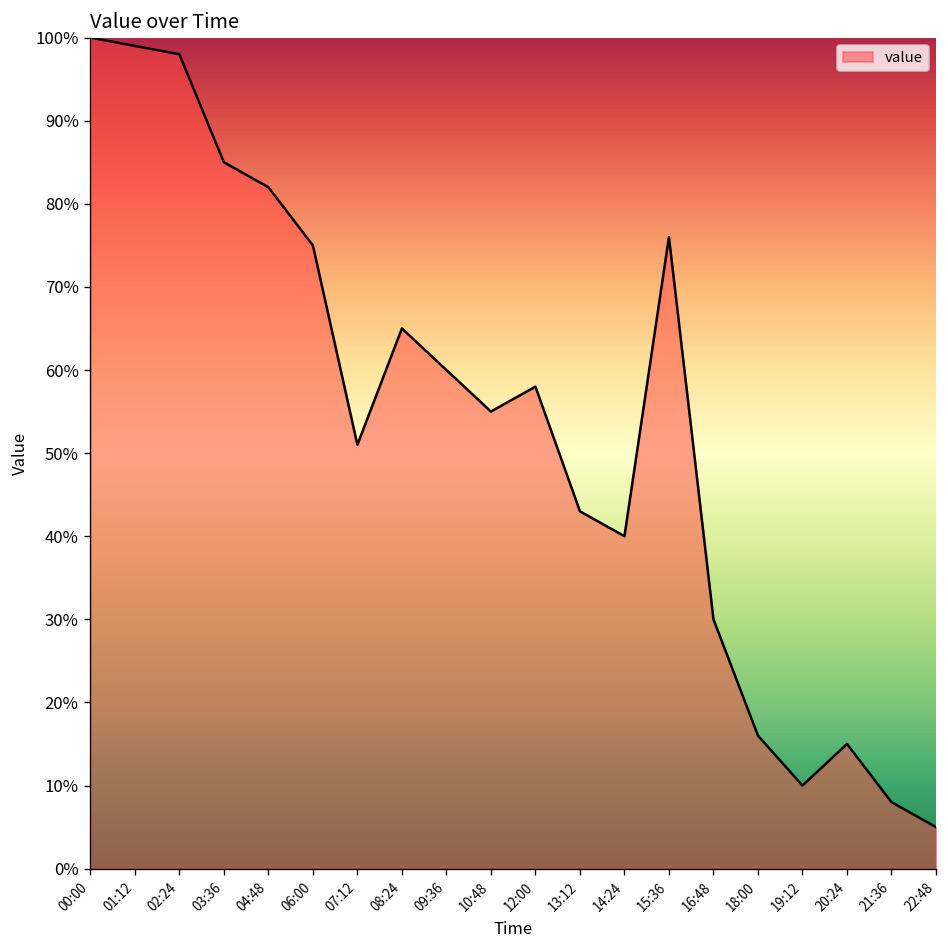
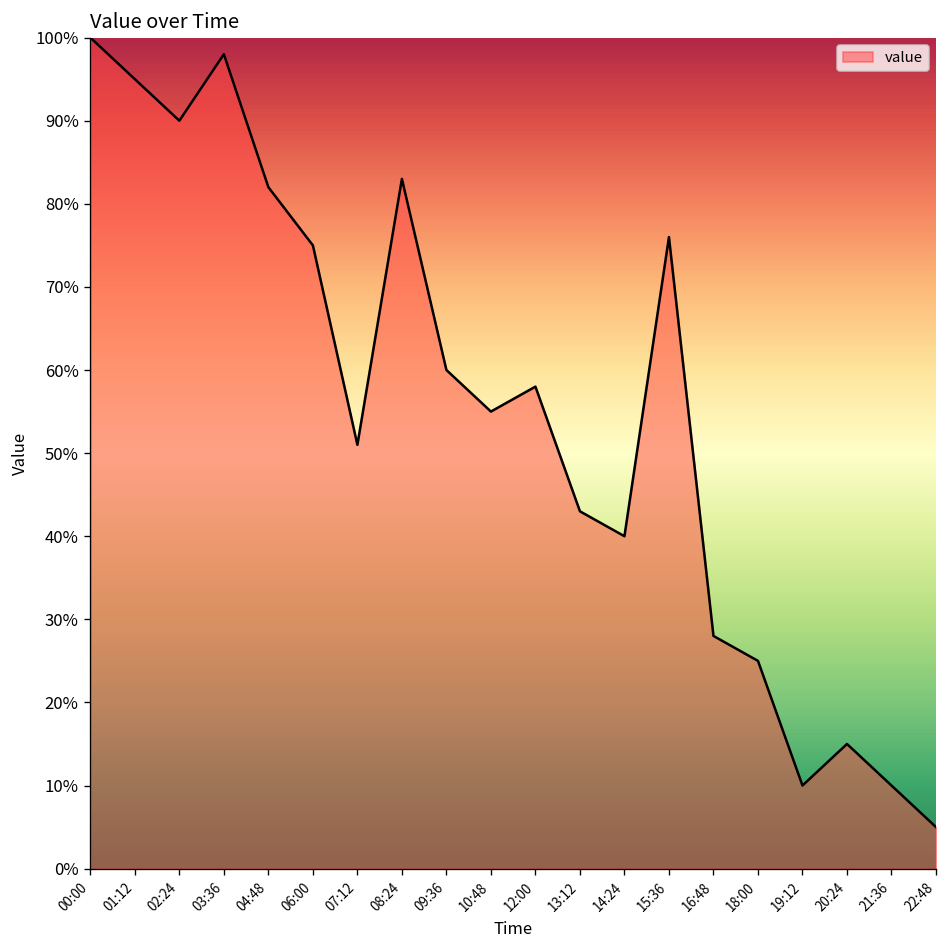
  {
    "00:00": "100%",
-   "01:12": "99%",
-   "02:24": "98%",
-   "03:36": "85%",
+   "01:12": "95%",
+   "02:24": "90%",
+   "03:36": "98%",
    "04:48": "82%",
    "06:00": "75%",
    "07:12": "51%",
-   "08:24": "65%",
+   "08:24": "83%",
    "09:36": "60%",
    "10:48": "55%",
    "12:00": "58%",
    "13:12": "43%",
    "14:24": "40%",
    "15:36": "76%",
-   "16:48": "30%",
-   "18:00": "16%",
+   "16:48": "28%",
+   "18:00": "25%",
    "19:12": "10%",
    "20:24": "15%",
-   "21:36": "8%",
+   "21:36": "10%",
    "22:48": "5%"
  }
